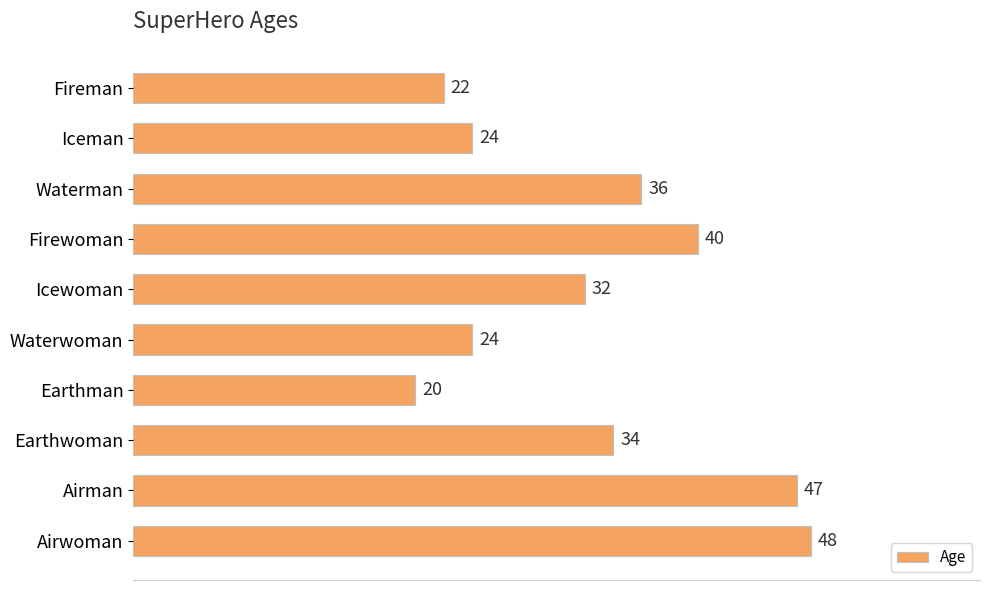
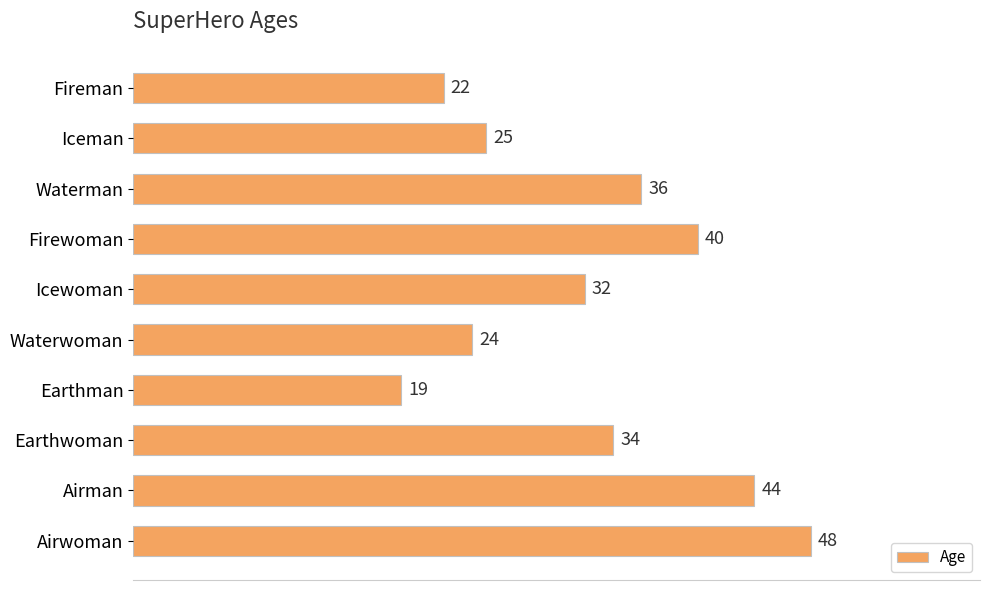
  {
    "Fireman": 22,
-   "Iceman": 24,
+   "Iceman": 25,
    "Waterman": 36,
    "Firewoman": 40,
    "Icewoman": 32,
    "Waterwoman": 24,
-   "Earthman": 20,
+   "Earthman": 19,
    "Earthwoman": 34,
-   "Airman": 47,
+   "Airman": 44,
    "Airwoman": 48
  }
